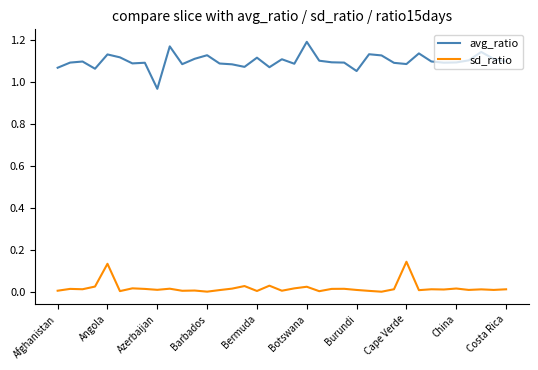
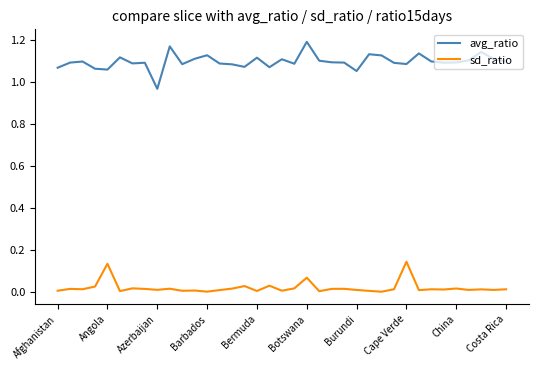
  {
    "avg_ratio": {
      "Afghanistan": 1.07,
-     "Angola": 1.13,
+     "Angola": 1.06,
      "Azerbaijan": 0.97,
      "Barbados": 1.13,
      "Bermuda": 1.12,
      "Botswana": 1.19,
      "Burundi": 1.05,
      "Cape Verde": 1.09
    },
    "sd_ratio": {
      "Afghanistan": 0.01,
      "Angola": 0.13,
      "Azerbaijan": 0.01,
      "Barbados": 0.00,
      "Bermuda": 0.00,
-     "Botswana": 0.02,
+     "Botswana": 0.07,
      "Burundi": 0.01,
      "Cape Verde": 0.14,
      "China": 0.02,
      "Costa Rica": 0.01
    }
  }
